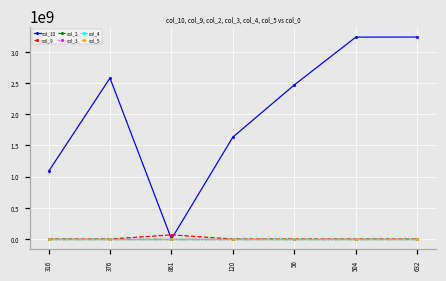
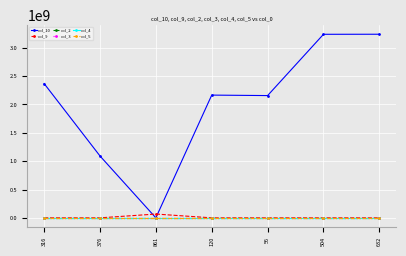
  {
    "col_10": {
-     "316": 1100000000,
-     "376": 2600000000,
-     "120": 1600000000,
-     "56": 2500000000,
+     "316": 2400000000,
+     "376": 1100000000,
+     "120": 2200000000,
+     "56": 2200000000,
      "504": 3200000000,
      "632": 3200000000
    },
    "col_9": {
      "861": 100000000
    }
  }
